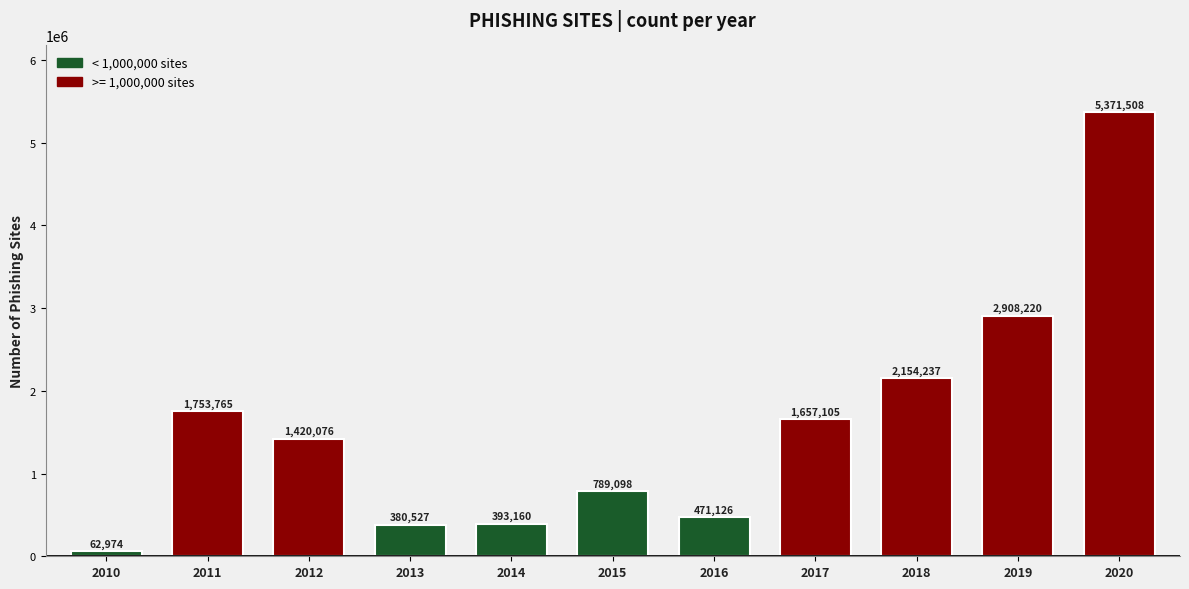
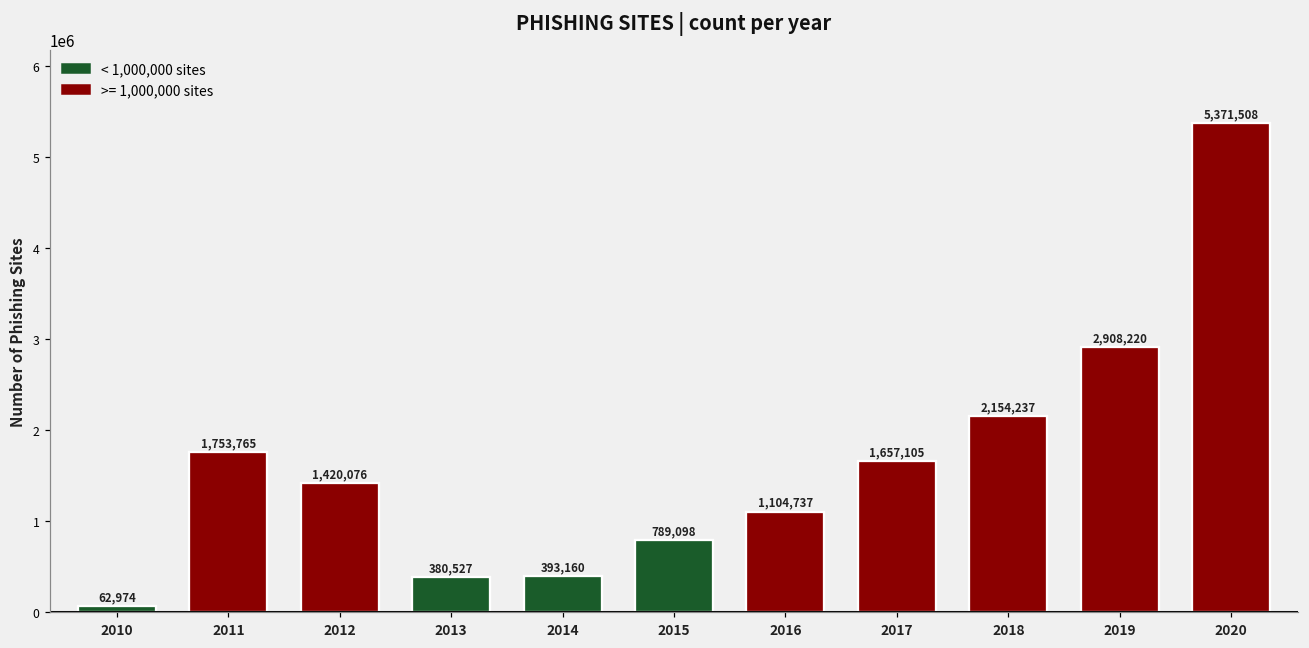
  {
    "2010": "62,974",
    "2011": "1,753,765",
    "2012": "1,420,076",
    "2013": "380,527",
    "2014": "393,160",
    "2015": "789,098",
-   "2016": "471,126",
+   "2016": "1,104,737",
    "2017": "1,657,105",
    "2018": "2,154,237",
    "2019": "2,908,220",
    "2020": "5,371,508"
  }
